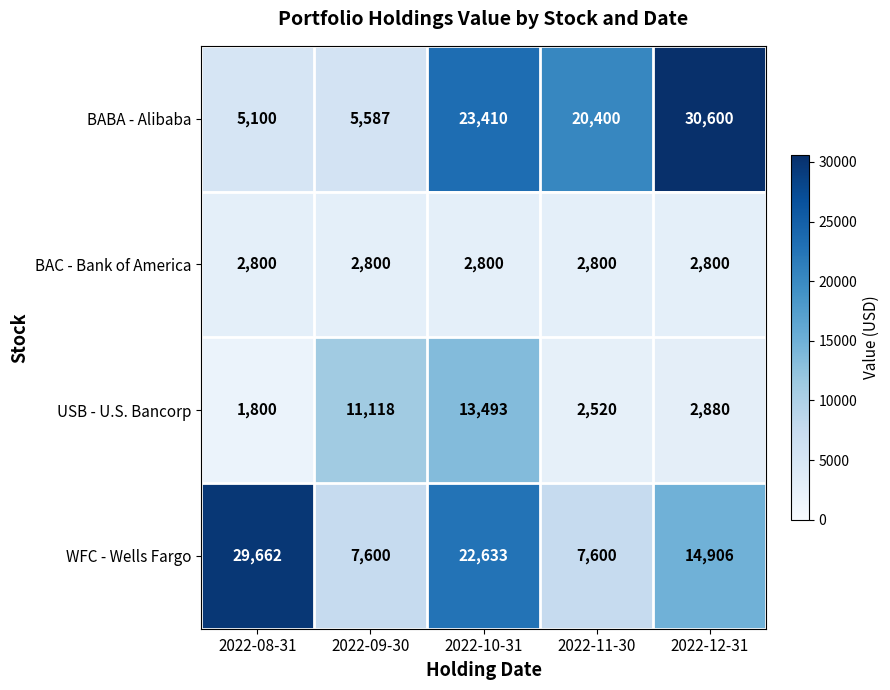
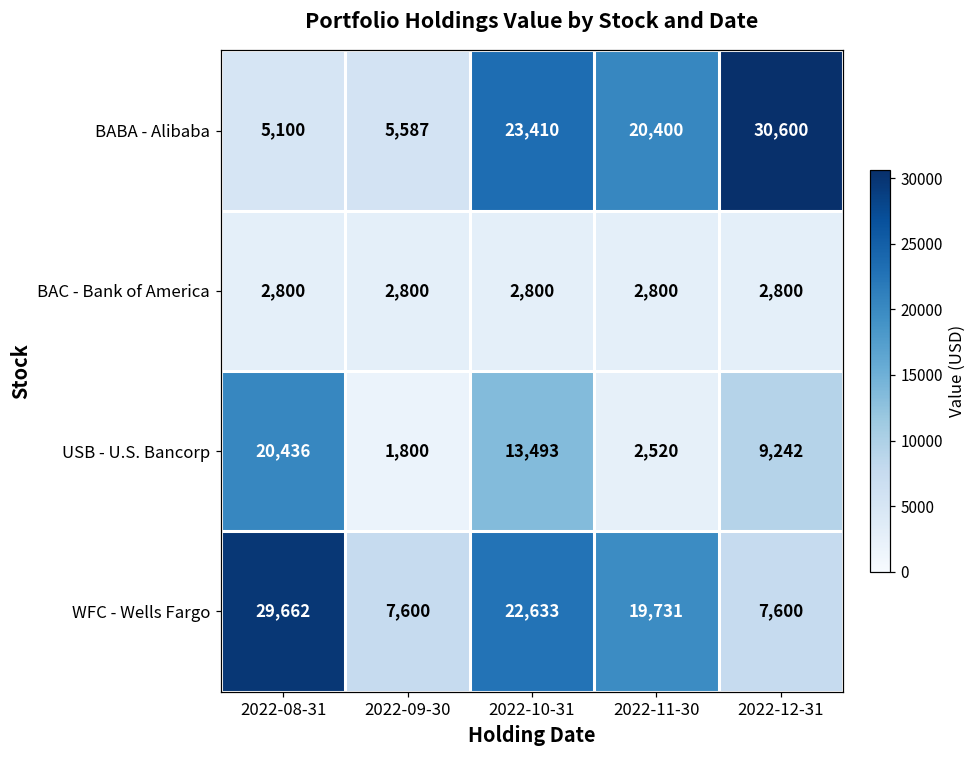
  {
    "BABA - Alibaba": {
      "2022-08-31": "5,100",
      "2022-09-30": "5,587",
      "2022-10-31": "23,410",
      "2022-11-30": "20,400",
      "2022-12-31": "30,600"
    },
    "BAC - Bank of America": {
      "2022-08-31": "2,800",
      "2022-09-30": "2,800",
      "2022-10-31": "2,800",
      "2022-11-30": "2,800",
      "2022-12-31": "2,800"
    },
    "USB - U.S. Bancorp": {
-     "2022-08-31": "1,800",
-     "2022-09-30": "11,118",
+     "2022-08-31": "20,436",
+     "2022-09-30": "1,800",
      "2022-10-31": "13,493",
      "2022-11-30": "2,520",
-     "2022-12-31": "2,880"
+     "2022-12-31": "9,242"
    },
    "WFC - Wells Fargo": {
      "2022-08-31": "29,662",
      "2022-09-30": "7,600",
      "2022-10-31": "22,633",
-     "2022-11-30": "7,600",
-     "2022-12-31": "14,906"
+     "2022-11-30": "19,731",
+     "2022-12-31": "7,600"
    }
  }
